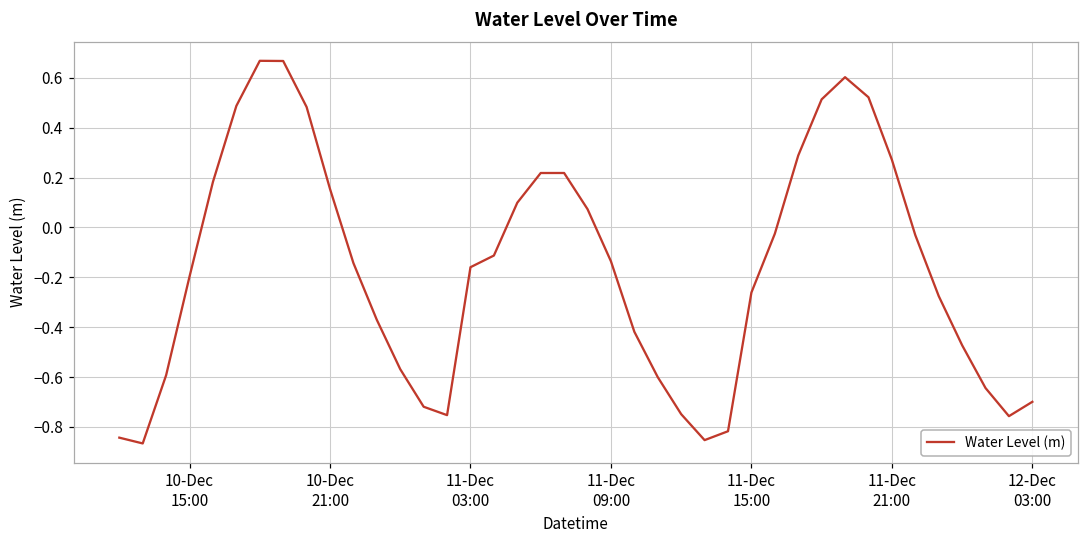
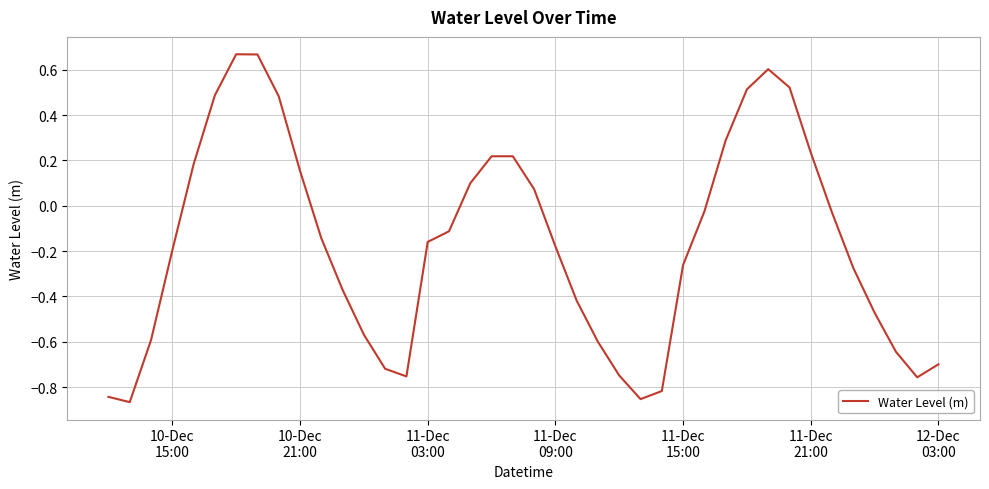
  {
    "10-Dec 15:00": -0.20,
    "10-Dec 21:00": 0.15,
    "11-Dec 03:00": -0.16,
-   "11-Dec 09:00": -0.14,
+   "11-Dec 09:00": -0.18,
    "11-Dec 15:00": -0.26,
-   "11-Dec 21:00": 0.27,
+   "11-Dec 21:00": 0.23,
    "12-Dec 03:00": -0.70
  }
